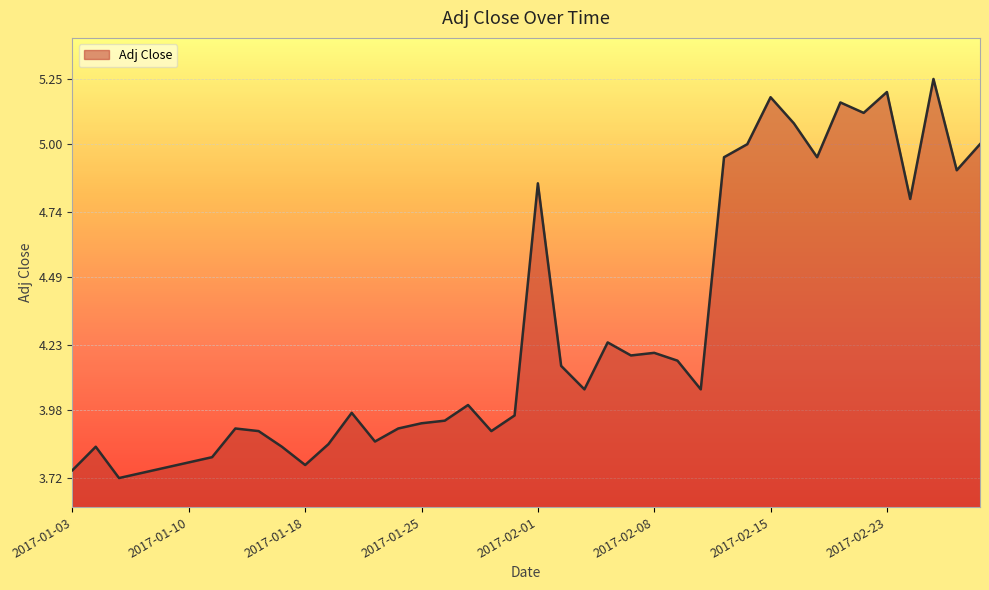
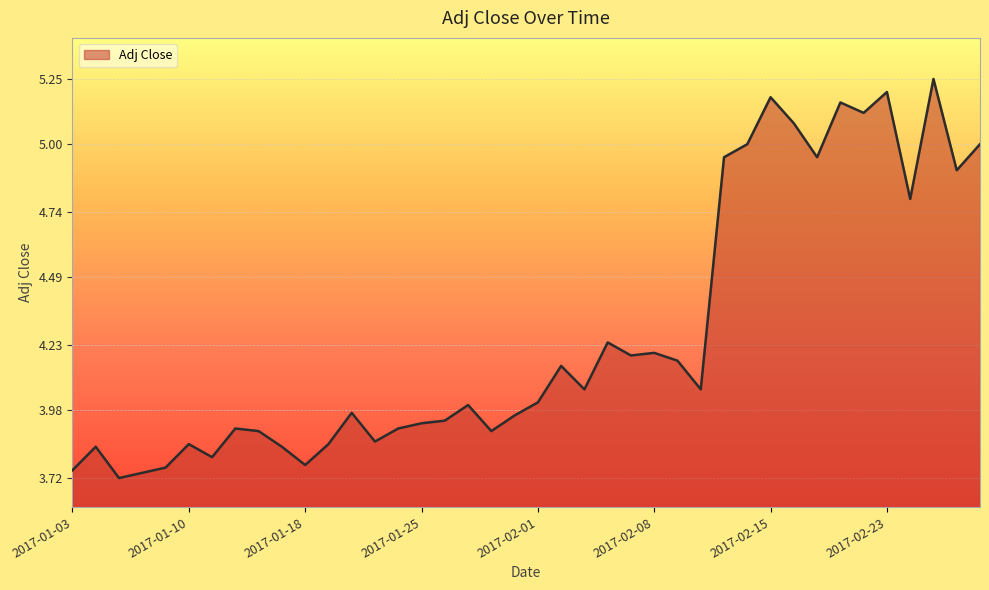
  {
    "2017-01-03": 3.75,
-   "2017-01-10": 3.78,
+   "2017-01-10": 3.85,
    "2017-01-18": 3.77,
    "2017-01-25": 3.93,
-   "2017-02-01": 4.85,
+   "2017-02-01": 4.01,
    "2017-02-08": 4.20,
    "2017-02-15": 5.18,
    "2017-02-23": 5.20
  }
